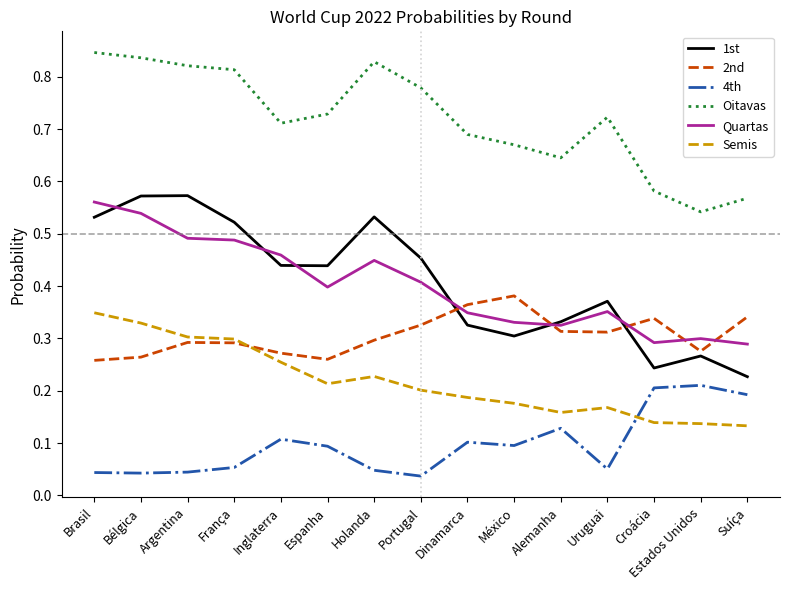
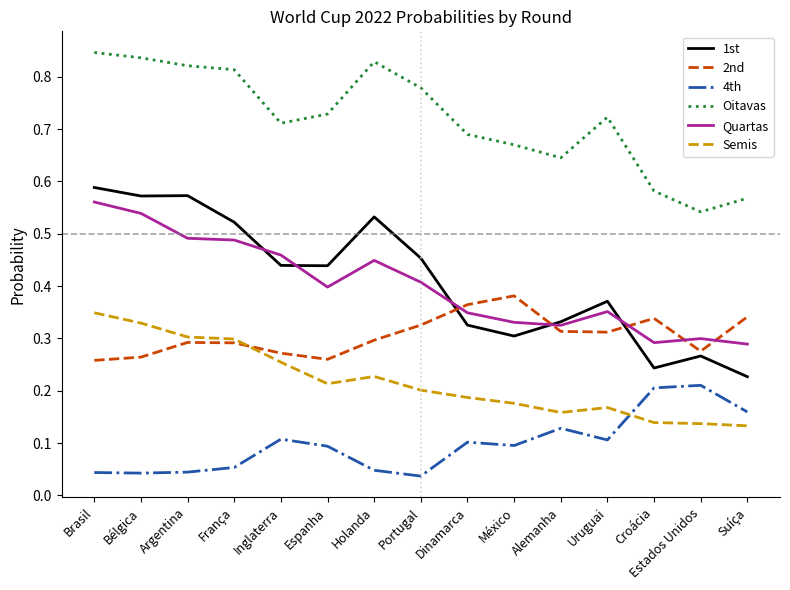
  {
    "1st": {
-     "Brasil": 0.53,
+     "Brasil": 0.59,
      "Bélgica": 0.57,
      "Argentina": 0.57,
      "França": 0.52,
      "Inglaterra": 0.44,
      "Espanha": 0.44,
      "Holanda": 0.53,
      "Portugal": 0.45,
      "Dinamarca": 0.33,
      "México": 0.30,
      "Alemanha": 0.33,
      "Uruguai": 0.37,
      "Croácia": 0.24,
      "Estados Unidos": 0.27,
      "Suíça": 0.23
    },
    "2nd": {
      "Brasil": 0.26,
      "Bélgica": 0.26,
      "Argentina": 0.29,
      "França": 0.29,
      "Inglaterra": 0.27,
      "Espanha": 0.26,
      "Holanda": 0.30,
      "Portugal": 0.33,
      "Dinamarca": 0.36,
      "México": 0.38,
      "Alemanha": 0.31,
      "Uruguai": 0.31,
      "Croácia": 0.34,
      "Estados Unidos": 0.28,
      "Suíça": 0.34
    },
    "4th": {
      "Brasil": 0.04,
      "Bélgica": 0.04,
      "Argentina": 0.04,
      "França": 0.05,
      "Inglaterra": 0.11,
      "Espanha": 0.09,
      "Holanda": 0.05,
      "Portugal": 0.04,
      "Dinamarca": 0.10,
      "México": 0.10,
      "Alemanha": 0.13,
-     "Uruguai": 0.05,
+     "Uruguai": 0.11,
      "Croácia": 0.21,
      "Estados Unidos": 0.21,
-     "Suíça": 0.19
+     "Suíça": 0.16
    },
    "Oitavas": {
      "Brasil": 0.85,
      "Bélgica": 0.84,
      "Argentina": 0.82,
      "França": 0.81,
      "Inglaterra": 0.71,
      "Espanha": 0.73,
      "Holanda": 0.83,
      "Portugal": 0.78,
      "Dinamarca": 0.69,
      "México": 0.67,
      "Alemanha": 0.65,
      "Uruguai": 0.72,
      "Croácia": 0.58,
      "Estados Unidos": 0.54,
      "Suíça": 0.57
    },
    "Quartas": {
      "Brasil": 0.56,
      "Bélgica": 0.54,
      "Argentina": 0.49,
      "França": 0.49,
      "Inglaterra": 0.46,
      "Espanha": 0.40,
      "Holanda": 0.45,
      "Portugal": 0.41,
      "Dinamarca": 0.35,
      "México": 0.33,
      "Alemanha": 0.33,
      "Uruguai": 0.35,
      "Croácia": 0.29,
      "Estados Unidos": 0.30,
      "Suíça": 0.29
    },
    "Semis": {
      "Brasil": 0.35,
      "Bélgica": 0.33,
      "Argentina": 0.30,
      "França": 0.30,
      "Inglaterra": 0.25,
      "Espanha": 0.21,
      "Holanda": 0.23,
      "Portugal": 0.20,
      "Dinamarca": 0.19,
      "México": 0.18,
      "Alemanha": 0.16,
      "Uruguai": 0.17,
      "Croácia": 0.14,
      "Estados Unidos": 0.14,
      "Suíça": 0.13
    }
  }
